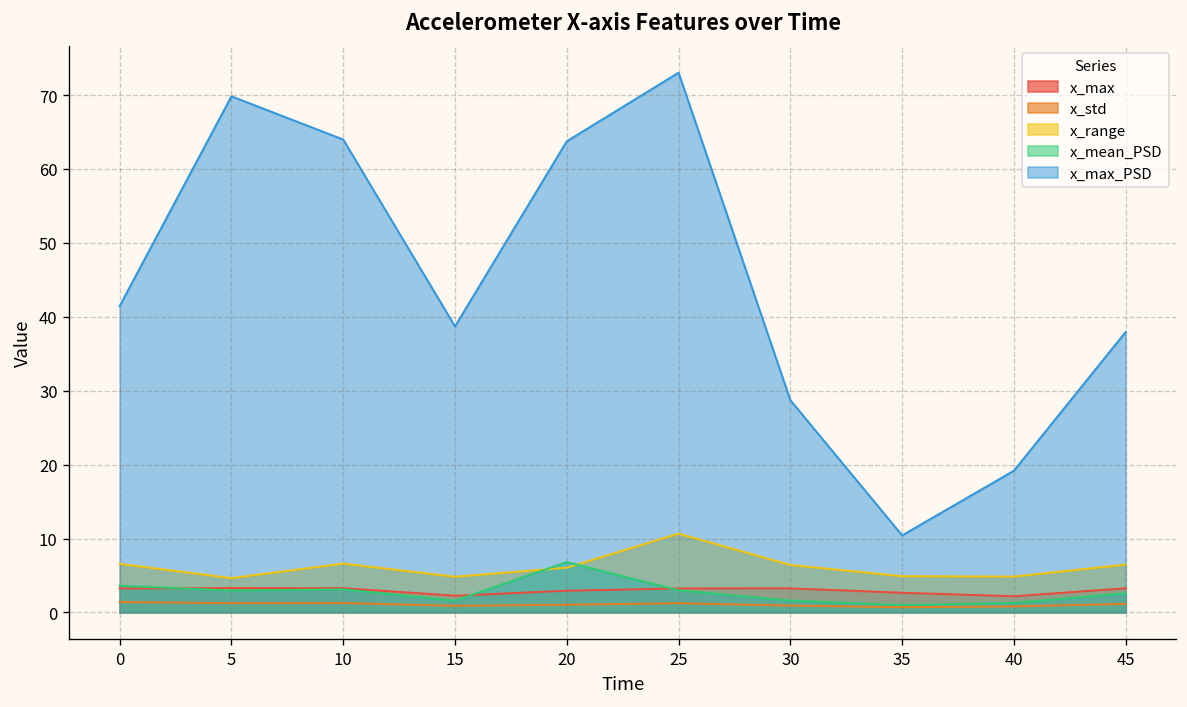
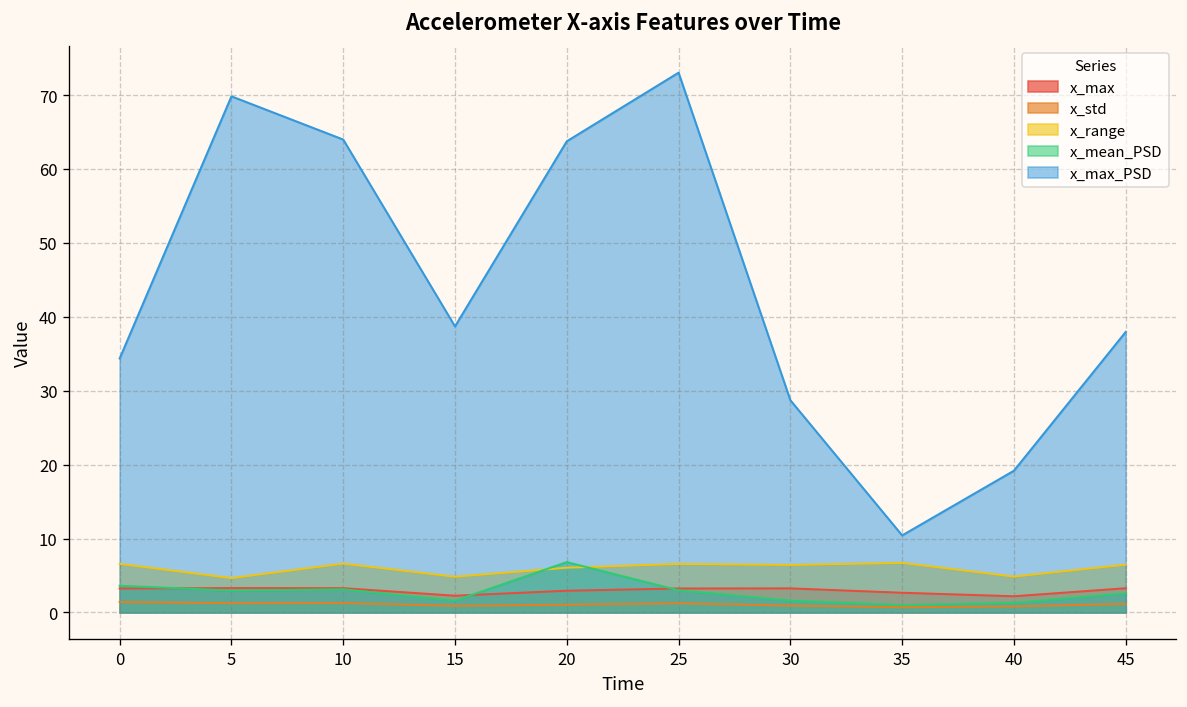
  {
    "x_range": {
      "0": 7,
      "5": 5,
      "10": 7,
      "15": 5,
      "20": 6,
-     "25": 11,
+     "25": 7,
      "30": 6,
-     "35": 5,
+     "35": 7,
      "40": 5,
      "45": 6
    },
    "x_mean_PSD": {
      "15": 2,
      "20": 7,
      "30": 2,
      "40": 1,
      "45": 3
    },
    "x_max_PSD": {
-     "0": 41,
+     "0": 34,
      "5": 70,
      "10": 64,
      "15": 39,
      "20": 64,
      "25": 73,
      "30": 29,
      "35": 10,
      "40": 19,
      "45": 38
    }
  }
